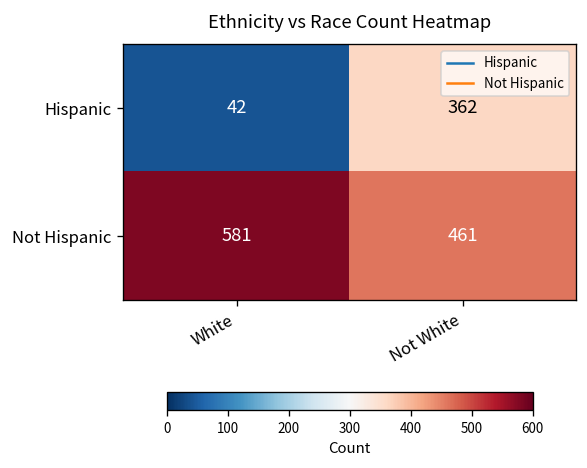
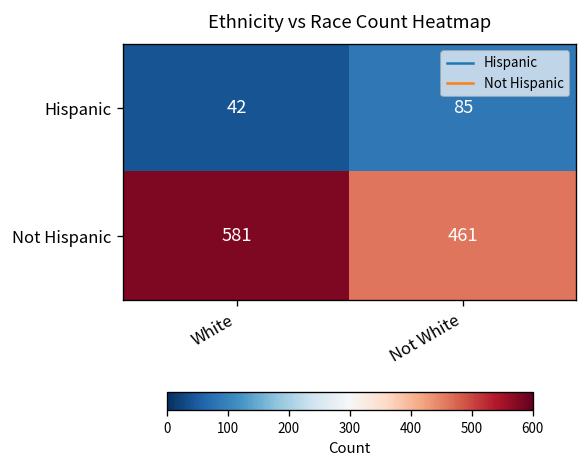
  {
    "Hispanic": {
      "White": 42,
-     "Not White": 362
+     "Not White": 85
    },
    "Not Hispanic": {
      "White": 581,
      "Not White": 461
    }
  }
